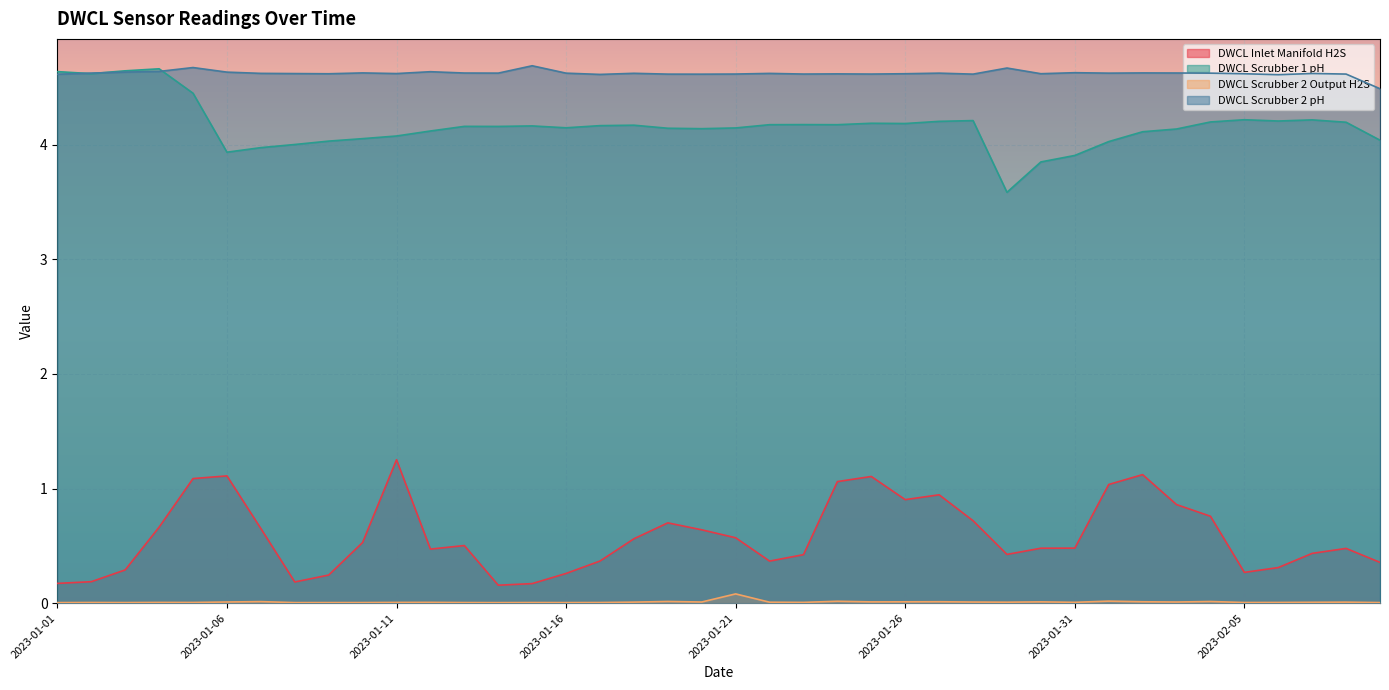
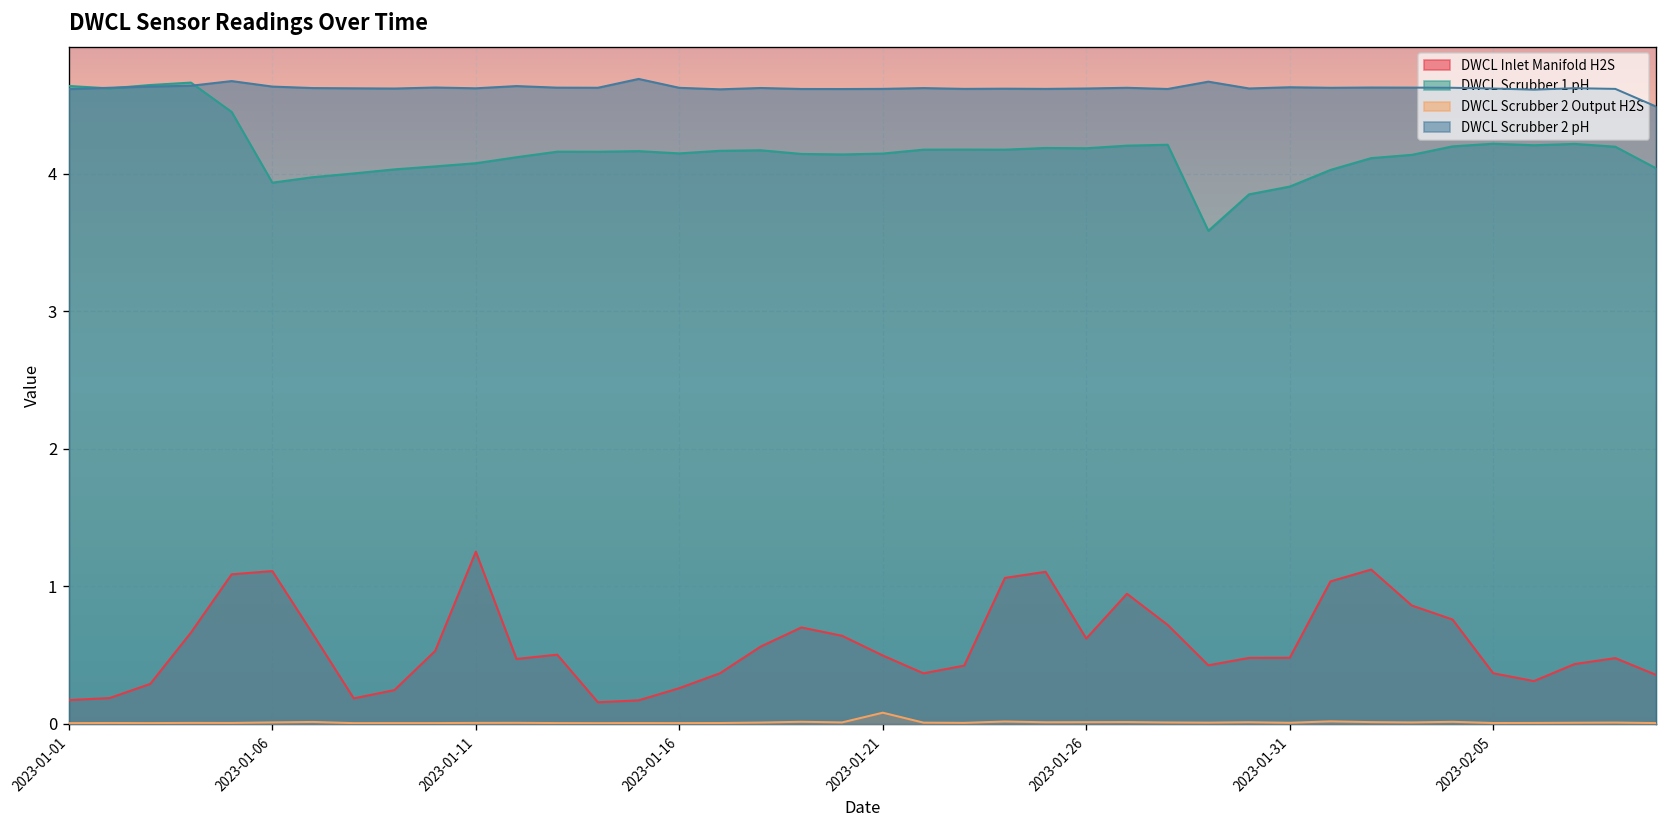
  {
    "DWCL Inlet Manifold H2S": {
      "2023-01-01": 0.17,
      "2023-01-06": 1.11,
      "2023-01-11": 1.25,
      "2023-01-16": 0.26,
-     "2023-01-21": 0.57,
-     "2023-01-26": 0.90,
+     "2023-01-21": 0.50,
+     "2023-01-26": 0.62,
      "2023-01-31": 0.48,
-     "2023-02-05": 0.27
+     "2023-02-05": 0.37
    },
    "DWCL Scrubber 2 Output H2S": {
      "2023-01-01": 0.01,
      "2023-01-06": 0.01,
      "2023-01-11": 0.01,
      "2023-01-16": 0.01,
      "2023-01-21": 0.08,
      "2023-01-26": 0.01,
      "2023-01-31": 0.01,
      "2023-02-05": 0.01
    }
  }
